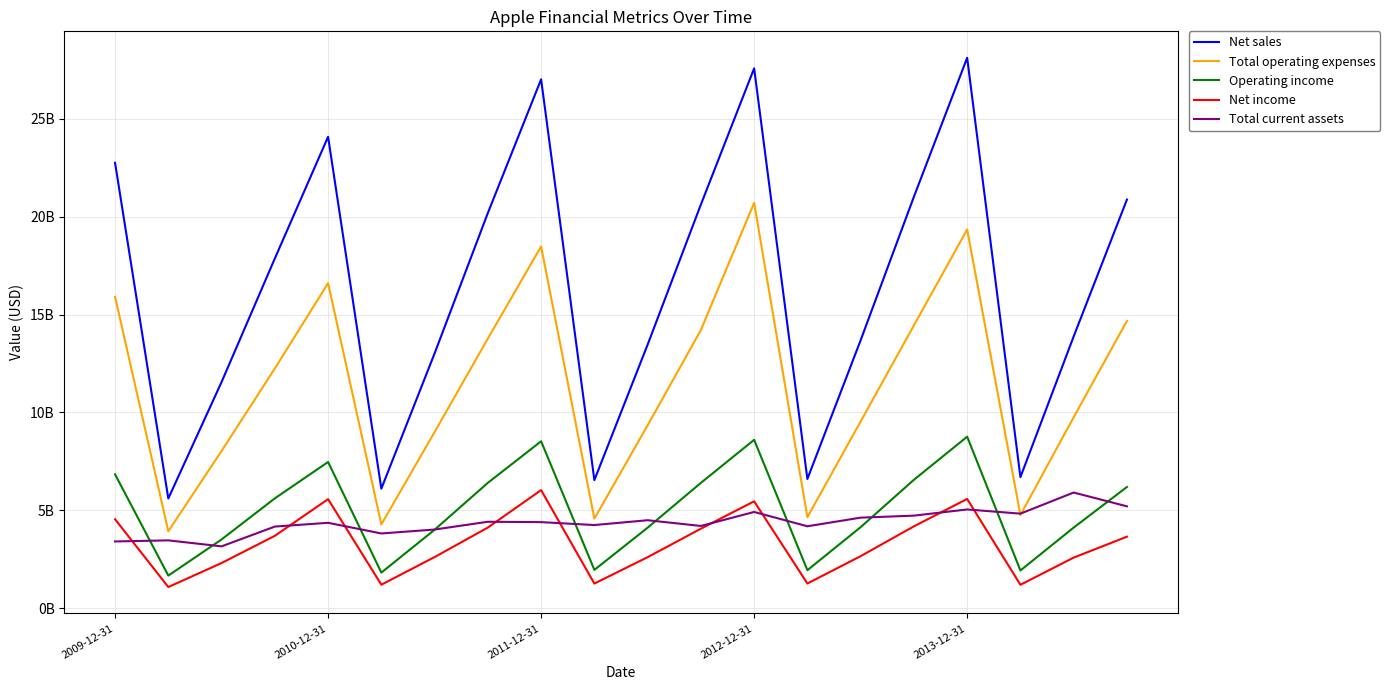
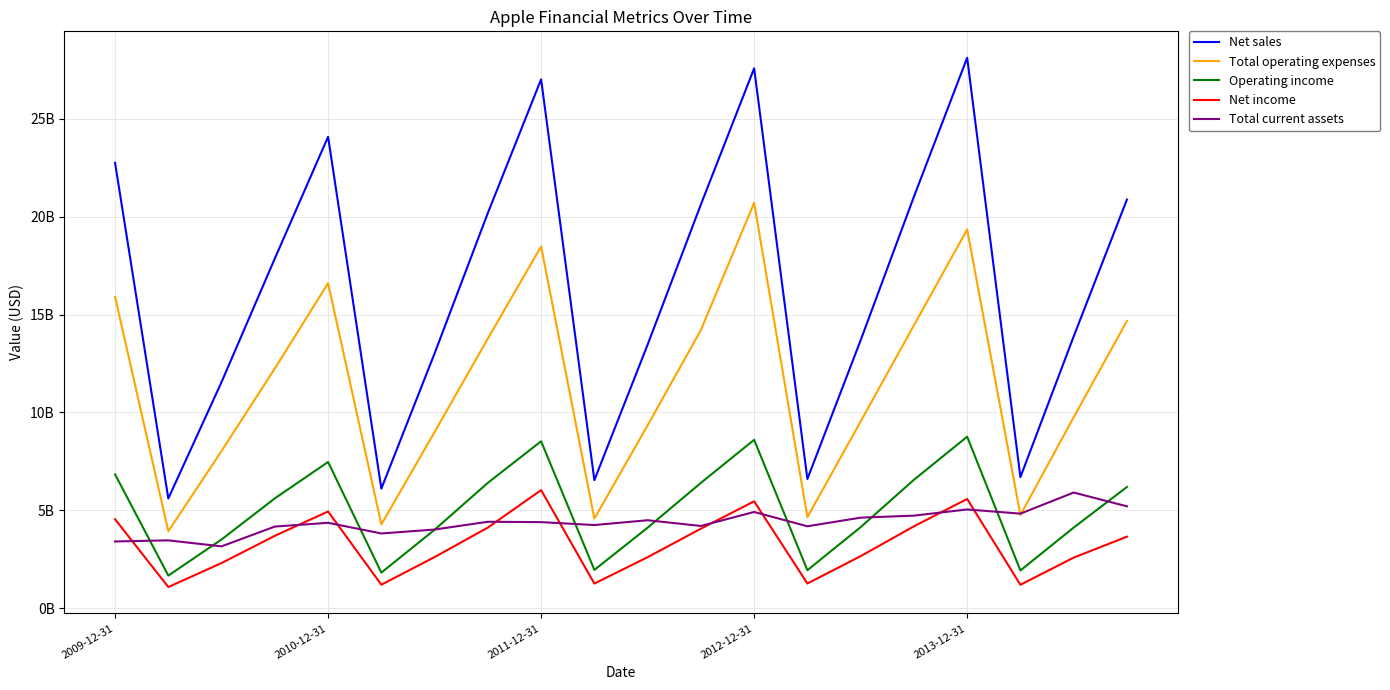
  {
    "Net sales": {
      "2009-12-31": 22700000000,
      "2010-12-31": 24100000000,
      "2011-12-31": 27000000000,
      "2012-12-31": 27600000000,
      "2013-12-31": 28100000000
    },
    "Total operating expenses": {
      "2009-12-31": 15900000000,
      "2010-12-31": 16600000000,
      "2011-12-31": 18500000000,
      "2012-12-31": 20700000000,
      "2013-12-31": 19300000000
    },
    "Operating income": {
      "2009-12-31": 6800000000,
      "2010-12-31": 7500000000,
      "2011-12-31": 8500000000,
      "2012-12-31": 8600000000,
      "2013-12-31": 8800000000
    },
    "Net income": {
      "2009-12-31": 4600000000,
-     "2010-12-31": 5600000000,
+     "2010-12-31": 4900000000,
      "2011-12-31": 6000000000,
      "2012-12-31": 5500000000,
      "2013-12-31": 5600000000
    },
    "Total current assets": {
      "2009-12-31": 3400000000,
      "2010-12-31": 4400000000,
      "2011-12-31": 4400000000,
      "2012-12-31": 4900000000,
      "2013-12-31": 5100000000
    }
  }
